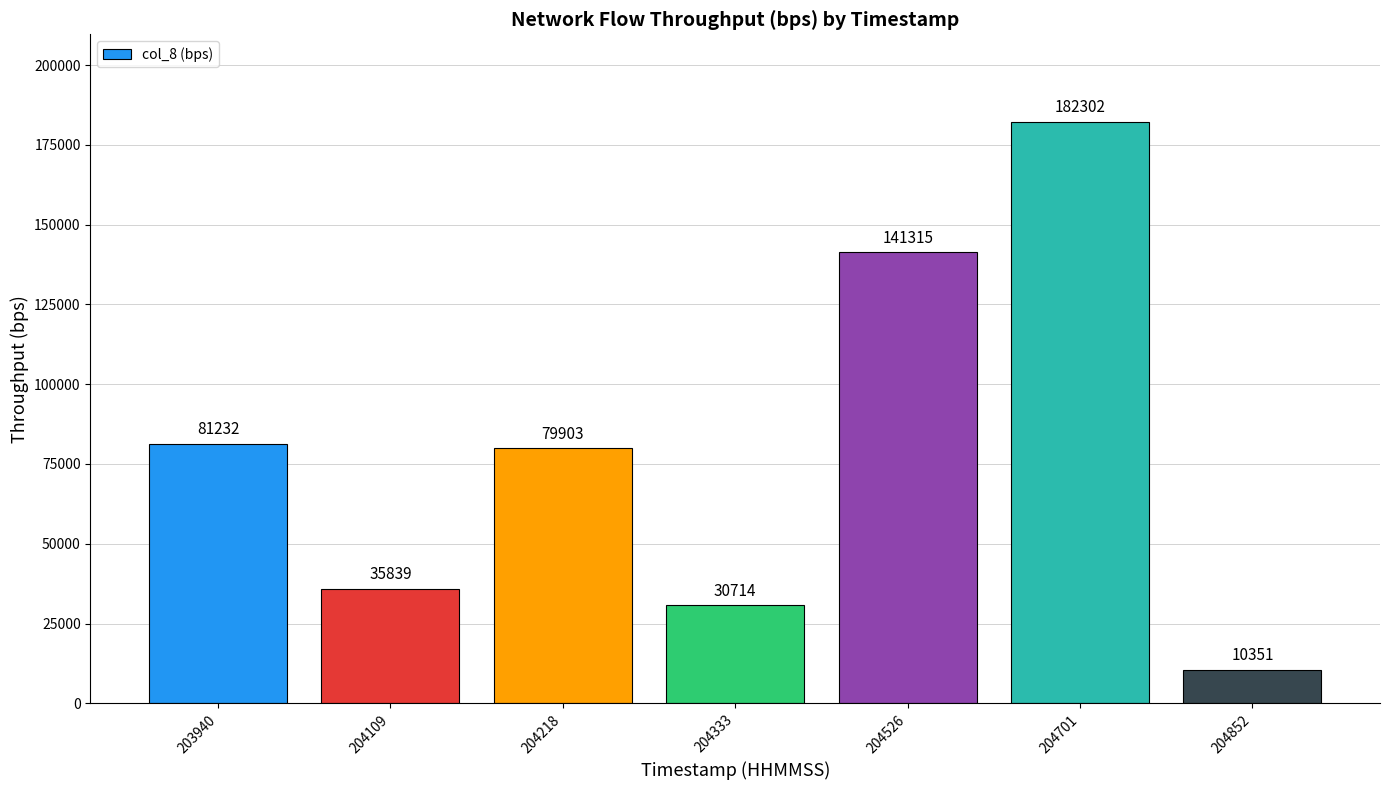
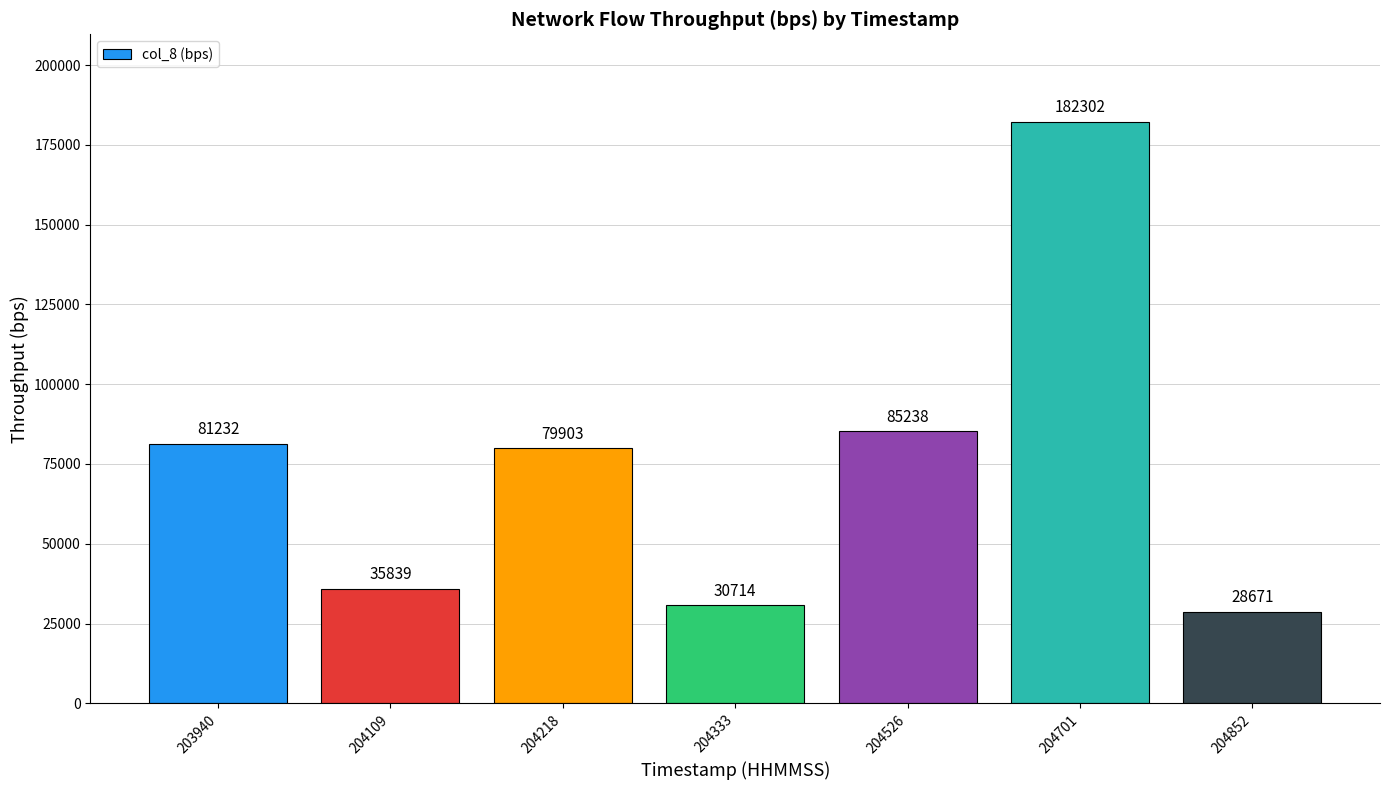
  {
    "203940": 81232,
    "204109": 35839,
    "204218": 79903,
    "204333": 30714,
-   "204526": 141315,
+   "204526": 85238,
    "204701": 182302,
-   "204852": 10351
+   "204852": 28671
  }
